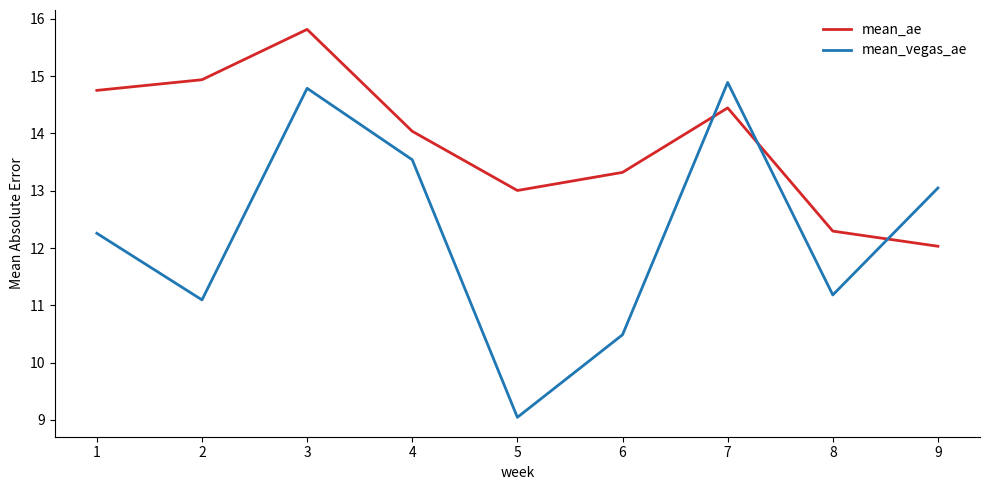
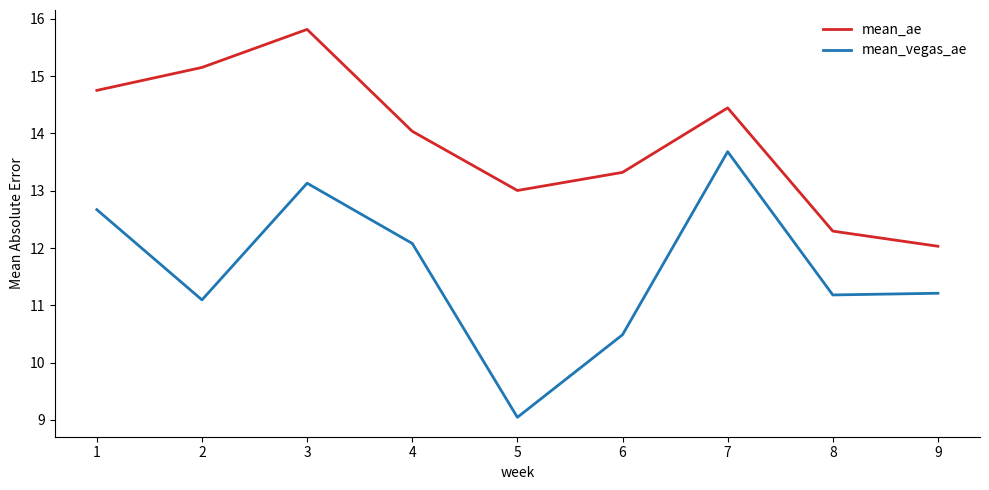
  {
    "mean_ae": {
      "1": 14.8,
-     "2": 14.9,
+     "2": 15.2,
      "3": 15.8,
      "4": 14.0,
      "5": 13.0,
      "6": 13.3,
      "7": 14.4,
      "8": 12.3,
      "9": 12.0
    },
    "mean_vegas_ae": {
-     "1": 12.3,
+     "1": 12.7,
      "2": 11.1,
-     "3": 14.8,
-     "4": 13.5,
+     "3": 13.1,
+     "4": 12.1,
      "5": 9.0,
      "6": 10.5,
-     "7": 14.9,
+     "7": 13.7,
      "8": 11.2,
-     "9": 13.0
+     "9": 11.2
    }
  }
